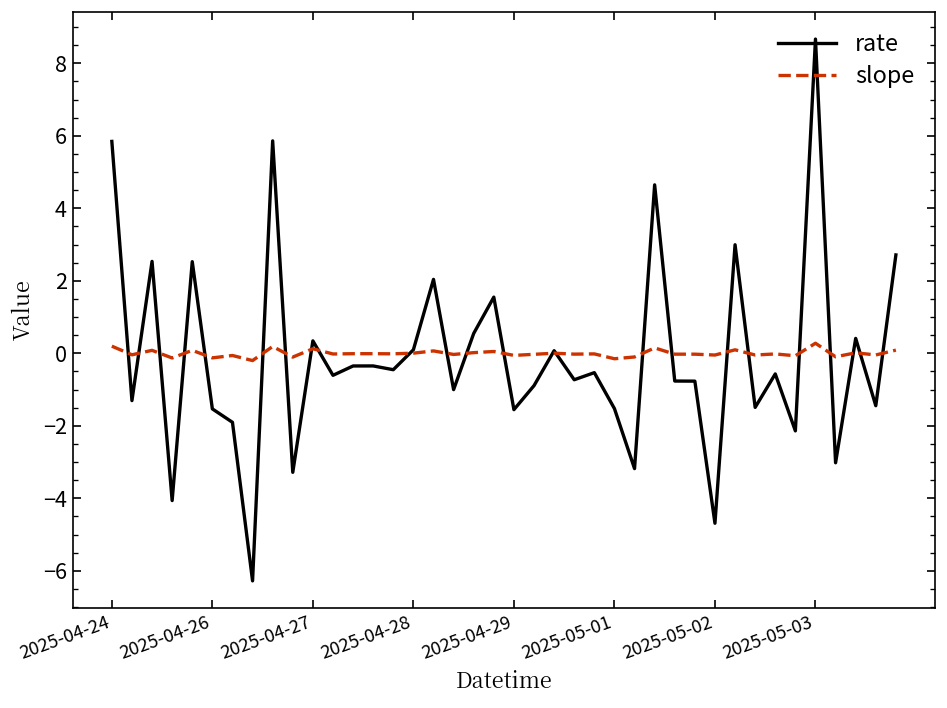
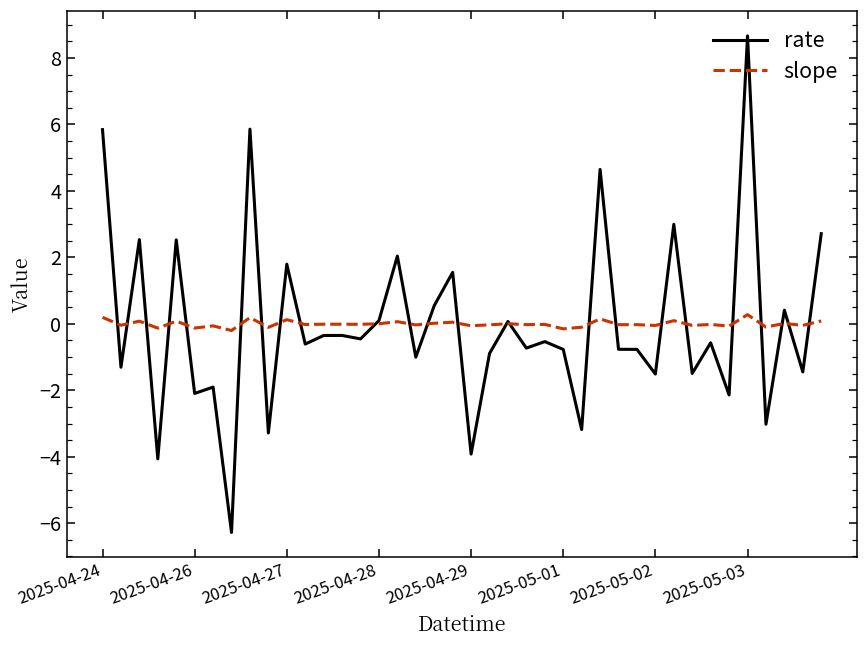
  {
    "rate": {
      "2025-04-24": 5.8,
-     "2025-04-26": -1.5,
-     "2025-04-27": 0.3,
+     "2025-04-26": -2.1,
+     "2025-04-27": 1.8,
      "2025-04-28": 0.1,
-     "2025-04-29": -1.6,
-     "2025-05-01": -1.5,
-     "2025-05-02": -4.7,
+     "2025-04-29": -3.9,
+     "2025-05-01": -0.8,
+     "2025-05-02": -1.5,
      "2025-05-03": 8.7
    },
    "slope": {
      "2025-04-24": 0.2,
      "2025-04-26": -0.1,
      "2025-04-27": 0.1,
      "2025-04-28": 0.0,
      "2025-04-29": -0.1,
      "2025-05-01": -0.2,
      "2025-05-02": 0.0,
      "2025-05-03": 0.3
    }
  }
